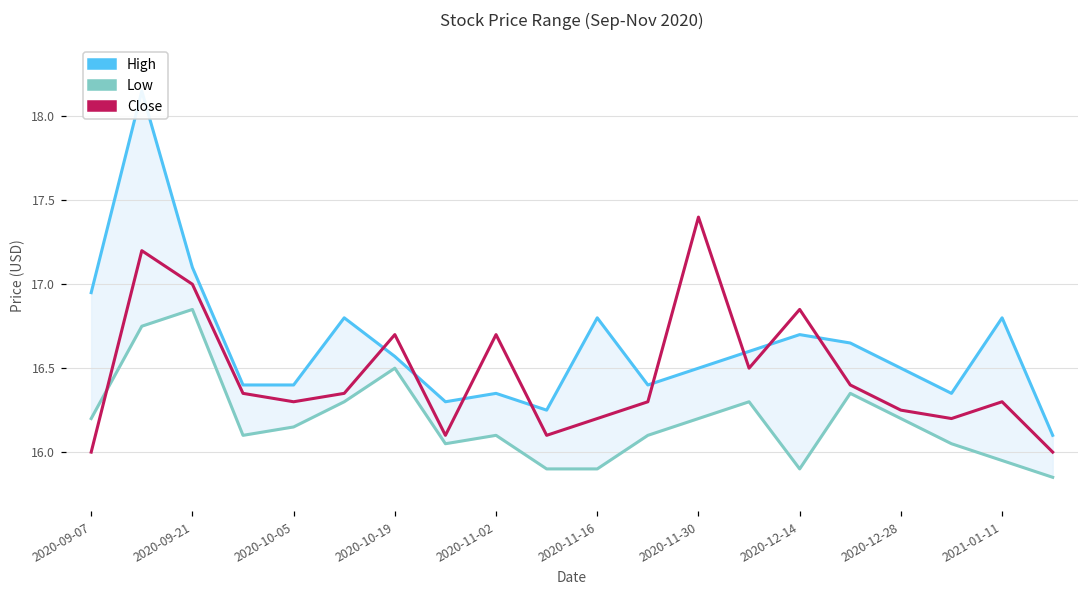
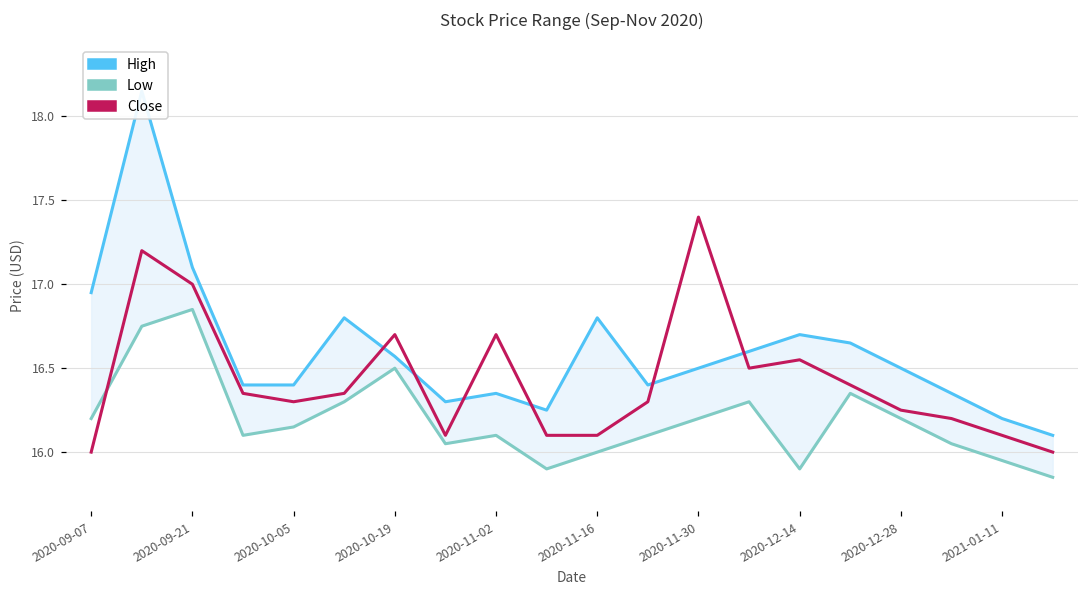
  {
    "High": {
      "2020-09-07": 16.95,
      "2020-09-21": 17.1,
      "2020-10-05": 16.4,
      "2020-10-19": 16.57,
      "2020-11-02": 16.35,
      "2020-11-16": 16.8,
      "2020-11-30": 16.5,
      "2020-12-14": 16.7,
      "2020-12-28": 16.5,
-     "2021-01-11": 16.8
+     "2021-01-11": 16.2
    },
    "Low": {
      "2020-09-07": 16.2,
      "2020-09-21": 16.85,
      "2020-10-05": 16.15,
      "2020-10-19": 16.5,
      "2020-11-02": 16.1,
-     "2020-11-16": 15.9,
+     "2020-11-16": 16.0,
      "2020-11-30": 16.2,
      "2020-12-14": 15.9,
      "2020-12-28": 16.2,
      "2021-01-11": 15.95
    },
    "Close": {
      "2020-09-07": 16.00,
      "2020-09-21": 17.00,
      "2020-10-05": 16.30,
      "2020-10-19": 16.70,
      "2020-11-02": 16.70,
-     "2020-11-16": 16.2,
+     "2020-11-16": 16.1,
      "2020-11-30": 17.40,
-     "2020-12-14": 16.85,
+     "2020-12-14": 16.55,
      "2020-12-28": 16.25,
-     "2021-01-11": 16.3
+     "2021-01-11": 16.1
    }
  }
